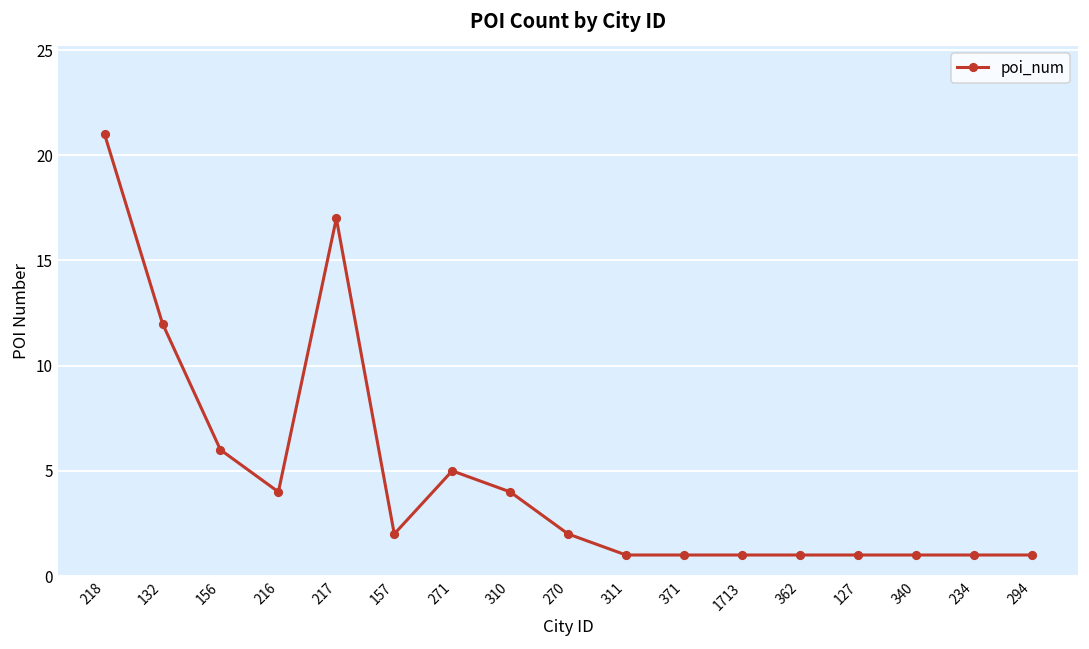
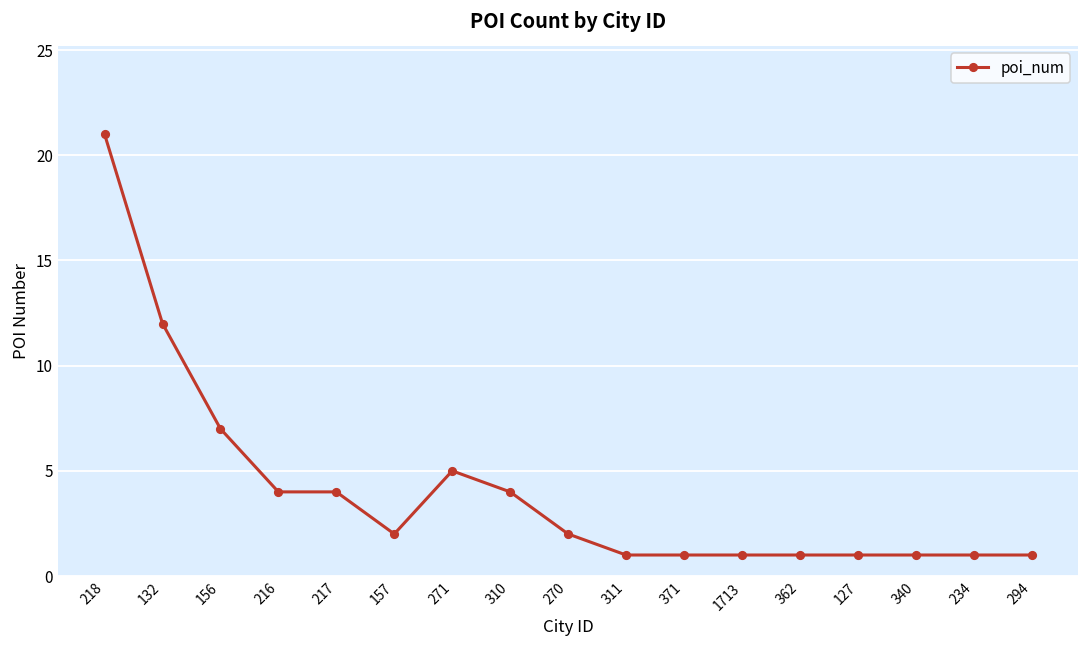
  {
    "218": 21,
    "132": 12,
-   "156": 6,
+   "156": 7,
    "216": 4,
-   "217": 17,
+   "217": 4,
    "157": 2,
    "271": 5,
    "310": 4,
    "270": 2,
    "311": 1,
    "371": 1,
    "1713": 1,
    "362": 1,
    "127": 1,
    "340": 1,
    "234": 1,
    "294": 1
  }
